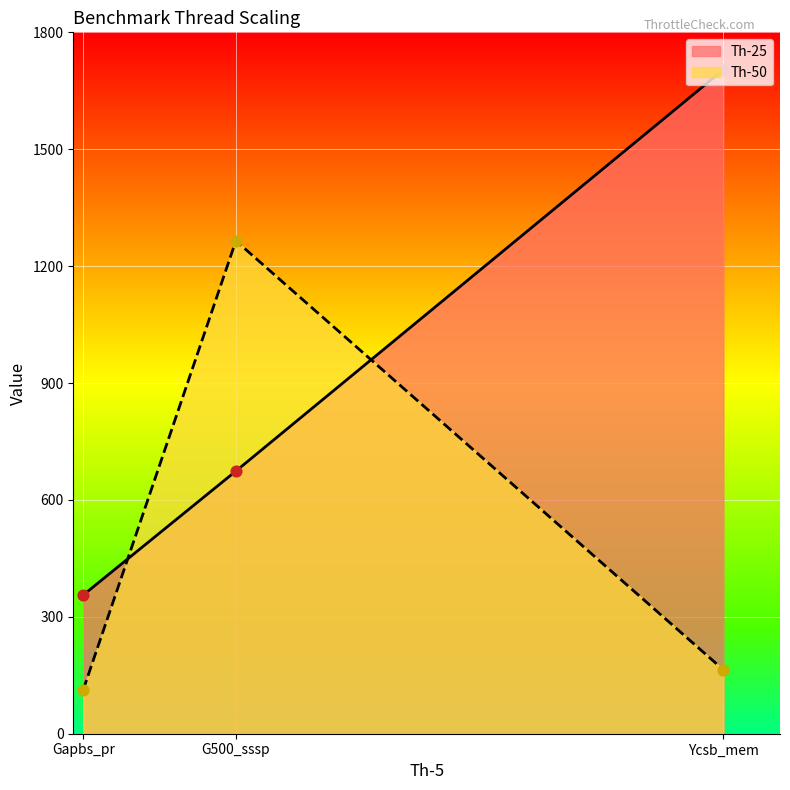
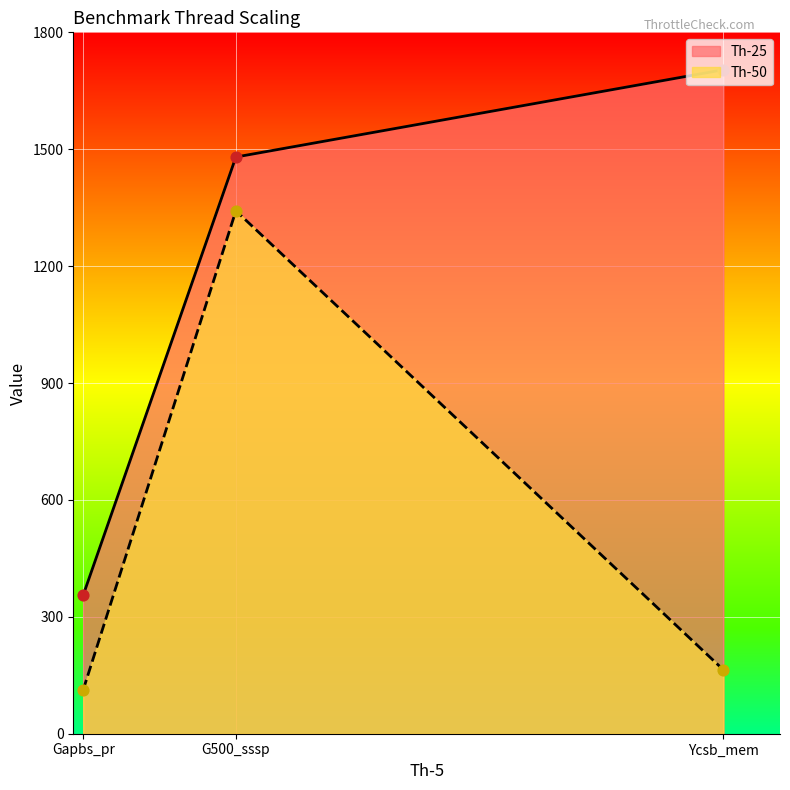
  {
    "Th-25": {
      "Gapbs_pr": 360,
-     "G500_sssp": 670
+     "G500_sssp": 1480
    },
    "Th-50": {
      "Gapbs_pr": 110,
-     "G500_sssp": 1270,
+     "G500_sssp": 1340,
      "Ycsb_mem": 160
    }
  }
